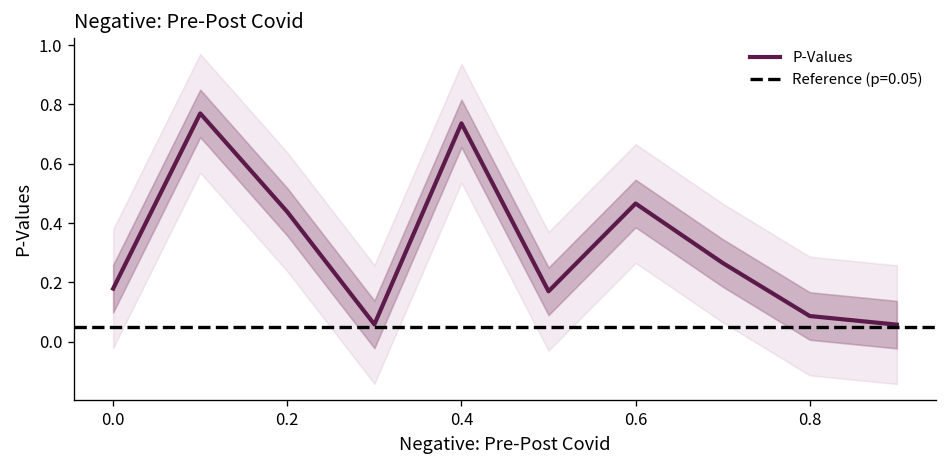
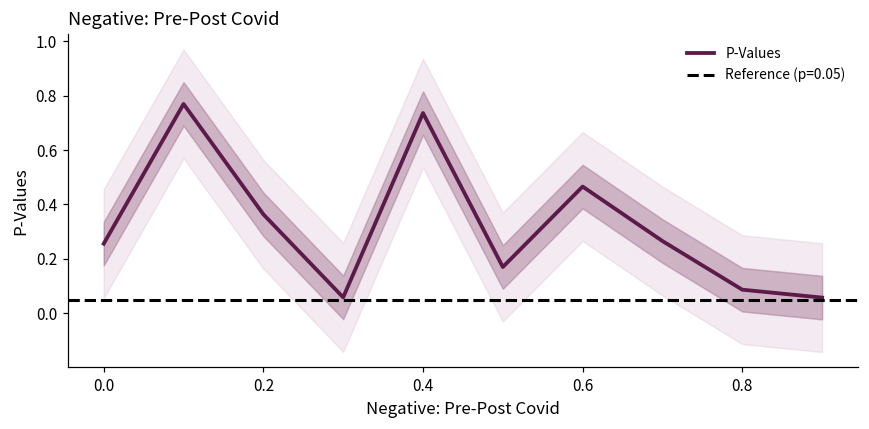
  {
    "P-Values": {
-     "0.0": 0.18,
-     "0.2": 0.44,
+     "0.0": 0.26,
+     "0.2": 0.36,
      "0.4": 0.74,
      "0.6": 0.47,
      "0.8": 0.09
    }
  }
